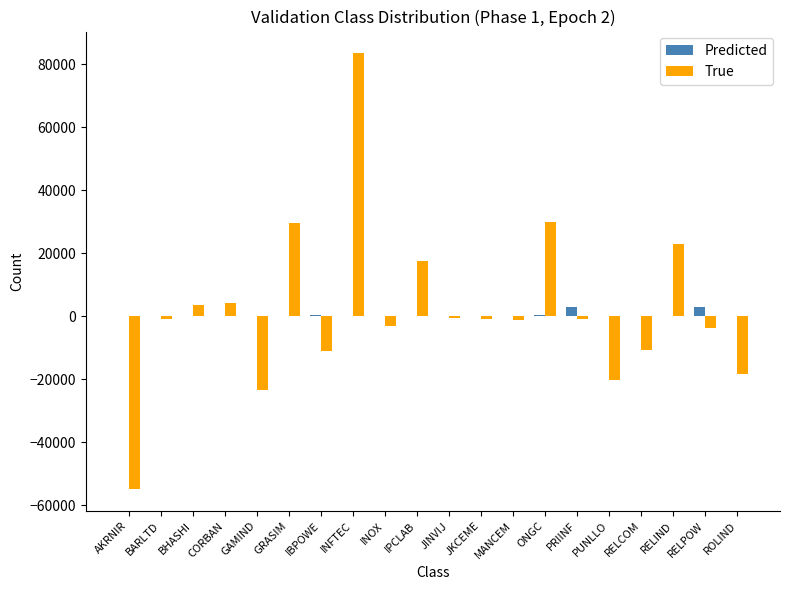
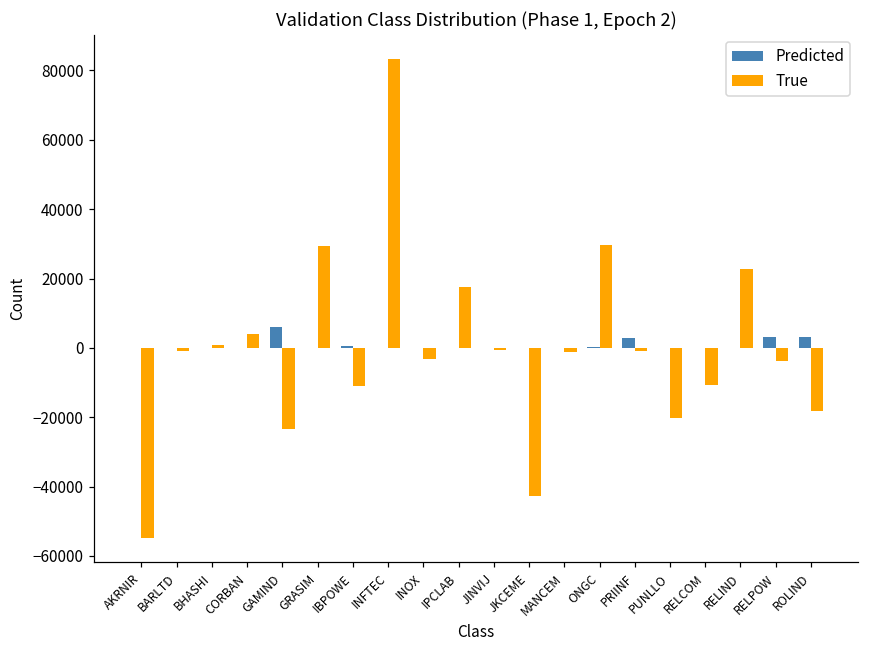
  {
    "Predicted": {
-     "GAMIND": 0,
+     "GAMIND": 6000,
      "PRIINF": 3000,
      "RELPOW": 3000,
-     "ROLIND": 0
+     "ROLIND": 3000
    },
    "True": {
      "AKRNIR": -55000,
      "BARLTD": -1000,
-     "BHASHI": 3000,
+     "BHASHI": 1000,
      "CORBAN": 4000,
      "GAMIND": -23000,
      "GRASIM": 29000,
      "IBPOWE": -11000,
      "INFTEC": 83000,
      "INOX": -3000,
      "IPCLAB": 18000,
-     "JKCEME": -1000,
+     "JKCEME": -43000,
      "MANCEM": -1000,
      "ONGC": 30000,
      "PRIINF": -1000,
      "PUNLLO": -20000,
      "RELCOM": -11000,
      "RELIND": 23000,
      "RELPOW": -4000,
      "ROLIND": -18000
    }
  }
